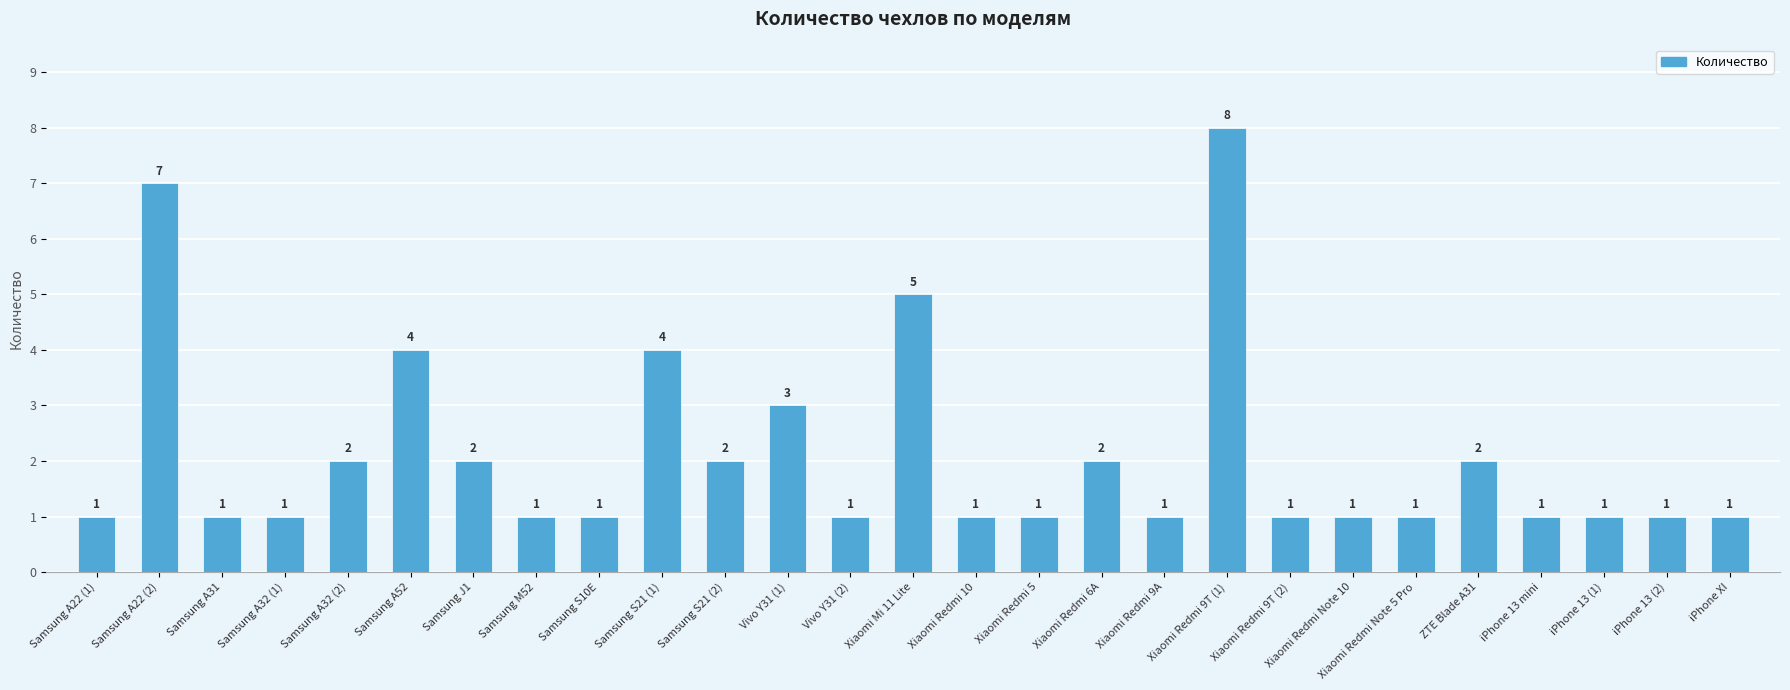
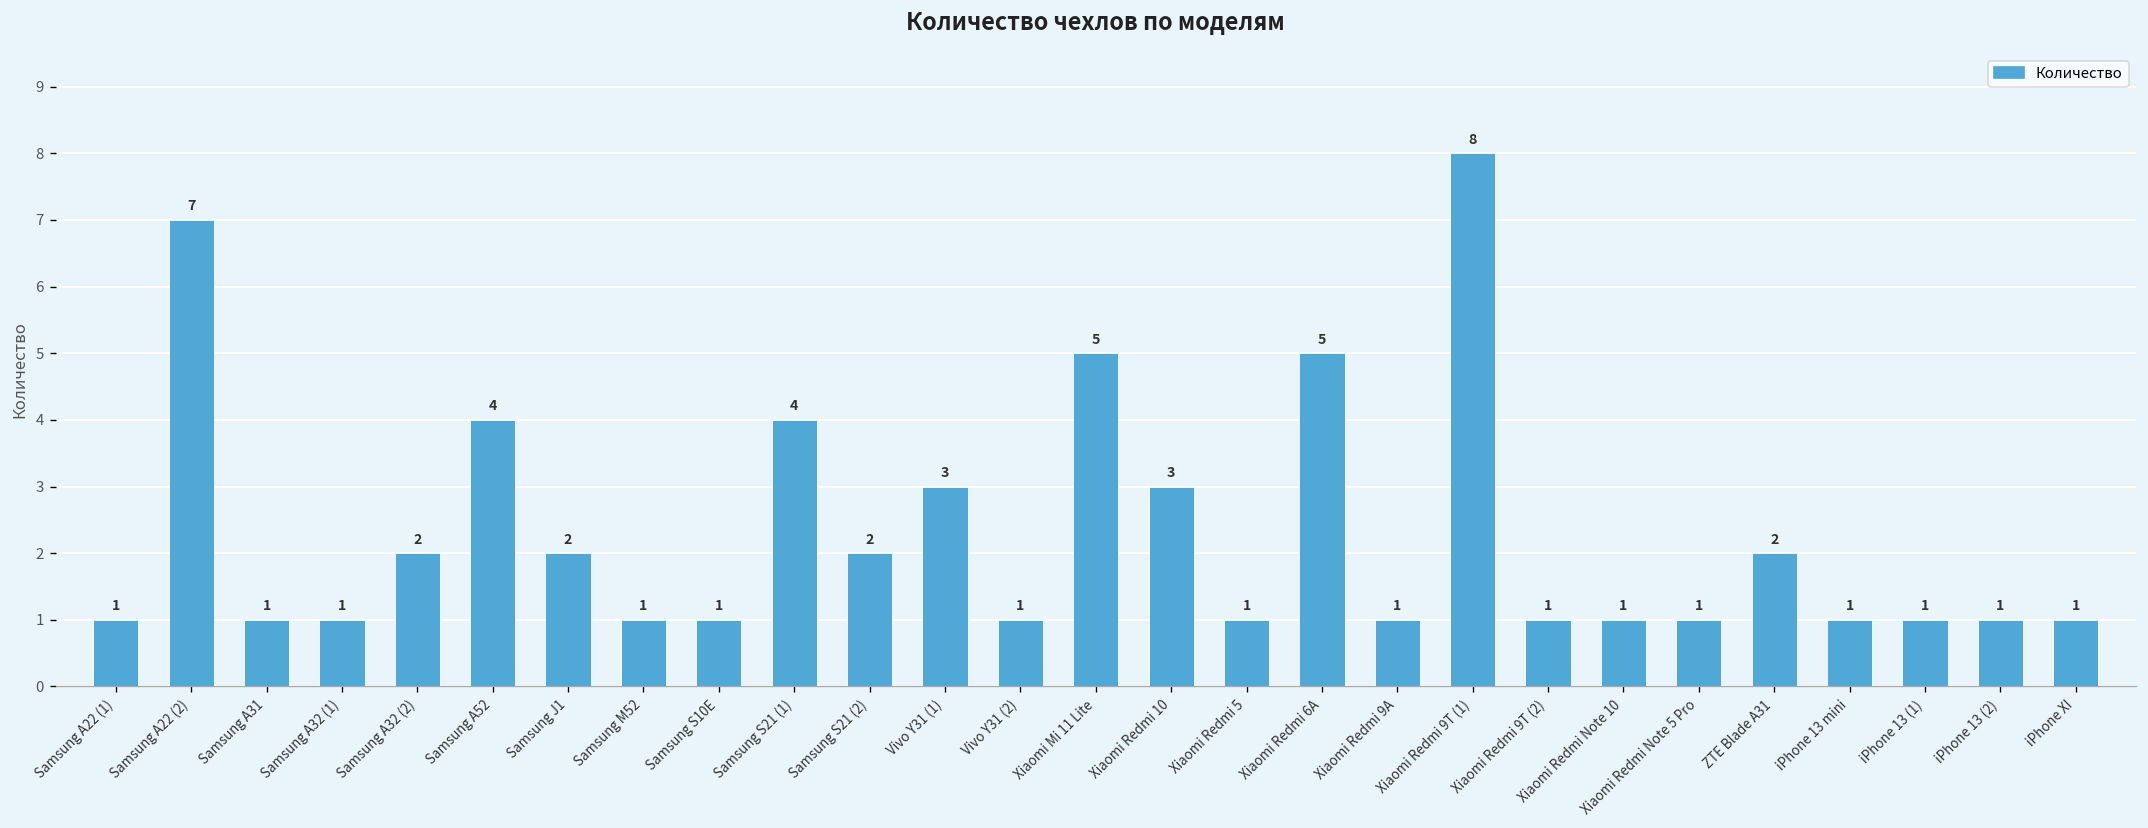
  {
    "Samsung A22 (1)": 1,
    "Samsung A22 (2)": 7,
    "Samsung A31": 1,
    "Samsung A32 (1)": 1,
    "Samsung A32 (2)": 2,
    "Samsung A52": 4,
    "Samsung J1": 2,
    "Samsung M52": 1,
    "Samsung S10E": 1,
    "Samsung S21 (1)": 4,
    "Samsung S21 (2)": 2,
    "Vivo Y31 (1)": 3,
    "Vivo Y31 (2)": 1,
    "Xiaomi Mi 11 Lite": 5,
-   "Xiaomi Redmi 10": 1,
+   "Xiaomi Redmi 10": 3,
    "Xiaomi Redmi 5": 1,
-   "Xiaomi Redmi 6A": 2,
+   "Xiaomi Redmi 6A": 5,
    "Xiaomi Redmi 9A": 1,
    "Xiaomi Redmi 9T (1)": 8,
    "Xiaomi Redmi 9T (2)": 1,
    "Xiaomi Redmi Note 10": 1,
    "Xiaomi Redmi Note 5 Pro": 1,
    "ZTE Blade A31": 2,
    "iPhone 13 mini": 1,
    "iPhone 13 (1)": 1,
    "iPhone 13 (2)": 1,
    "iPhone XI": 1
  }
